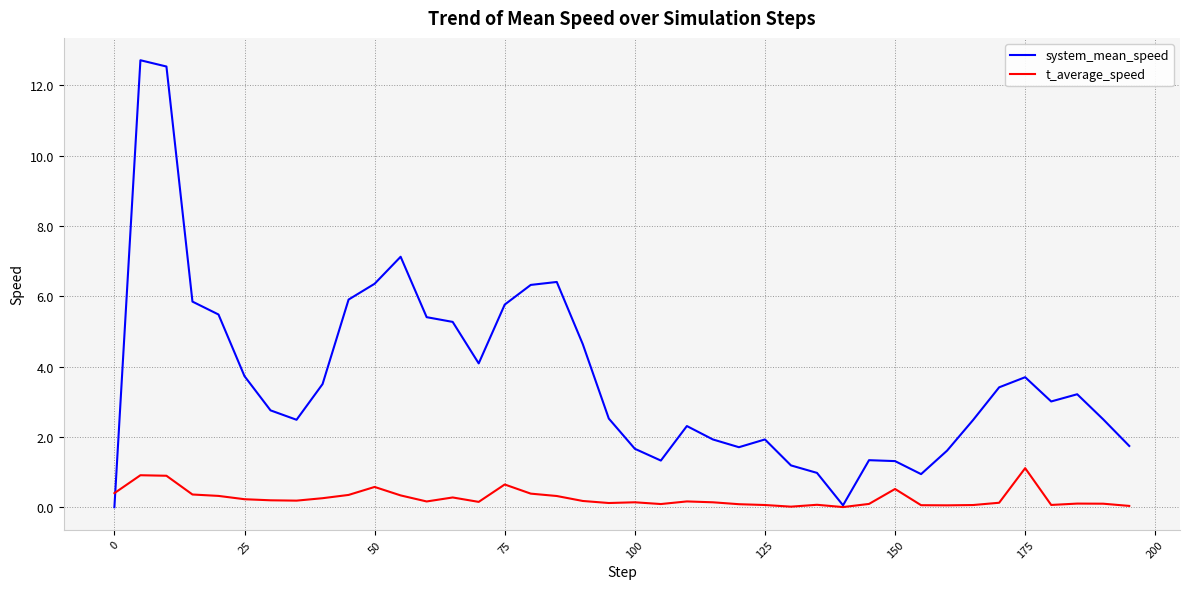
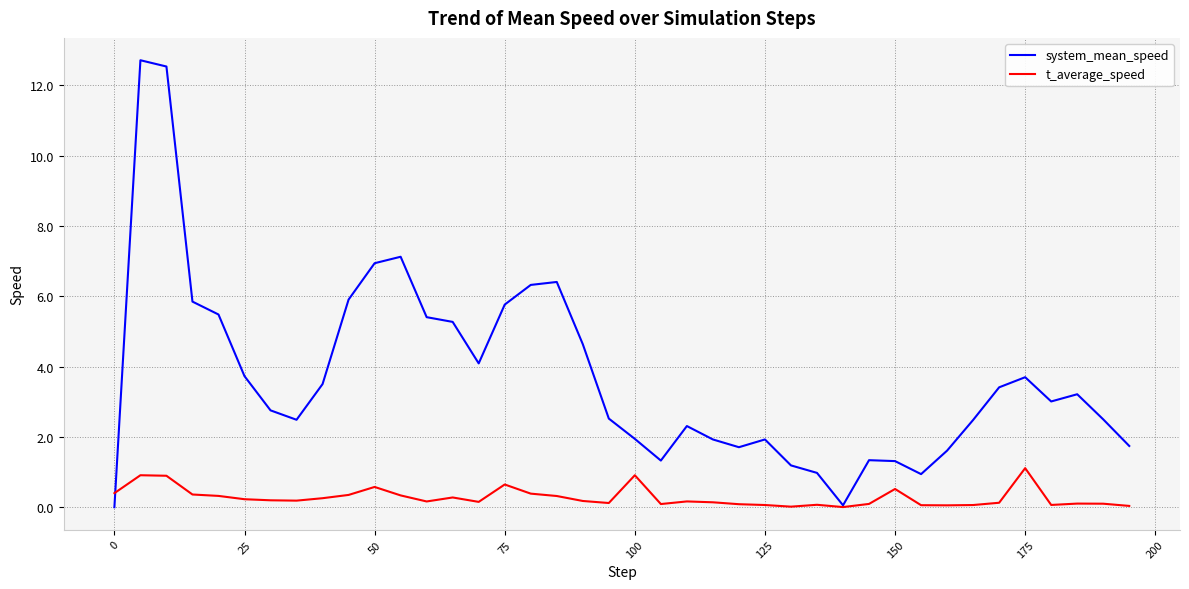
  {
    "system_mean_speed": {
      "0": 0.0,
      "25": 3.7,
-     "50": 6.4,
+     "50": 6.9,
      "75": 5.8,
-     "100": 1.7,
+     "100": 1.9,
      "125": 1.9,
      "150": 1.3,
      "175": 3.7
    },
    "t_average_speed": {
      "0": 0.4,
      "25": 0.2,
      "50": 0.6,
      "75": 0.6,
-     "100": 0.1,
+     "100": 0.9,
      "125": 0.1,
      "150": 0.5,
      "175": 1.1
    }
  }
